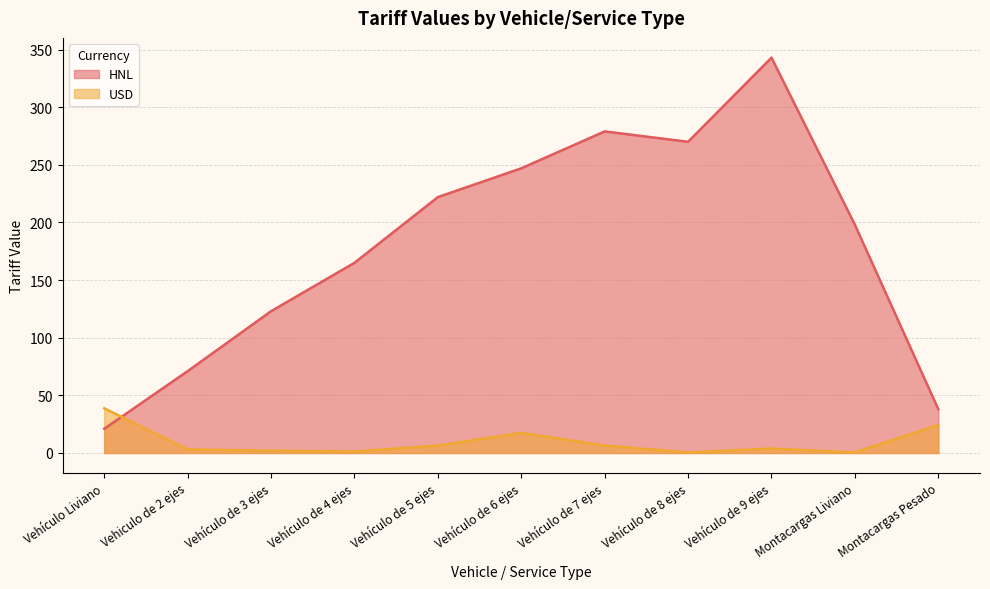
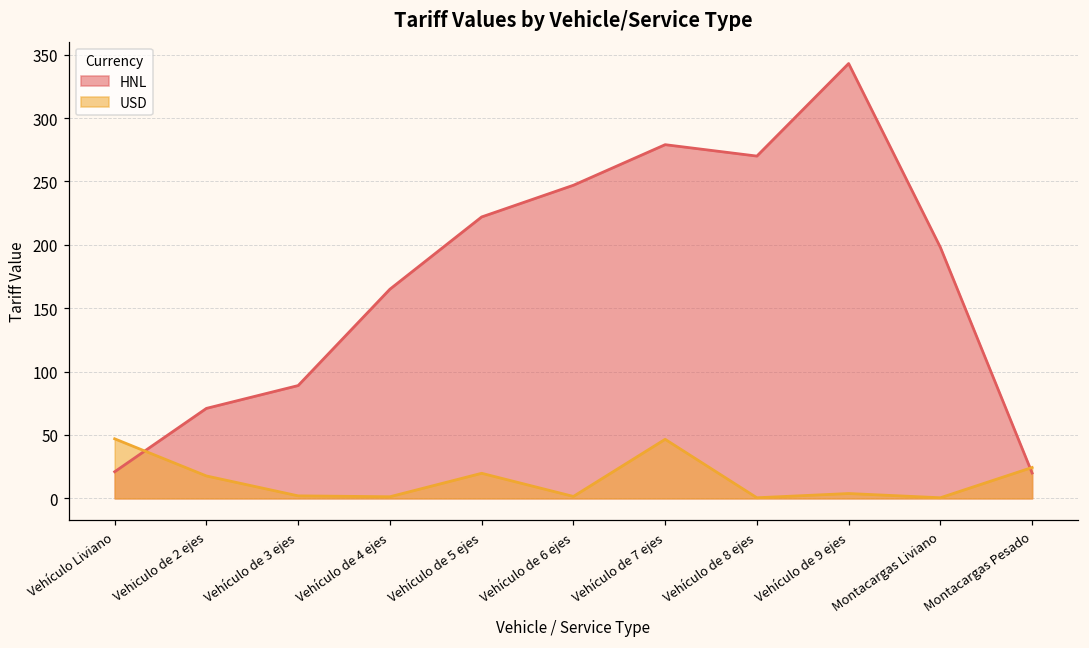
  {
    "HNL": {
      "Vehículo Liviano": 21,
      "Vehiculo de 2 ejes": 71,
-     "Vehículo de 3 ejes": 123,
+     "Vehículo de 3 ejes": 89,
      "Vehículo de 4 ejes": 165,
      "Vehículo de 5 ejes": 222,
      "Vehículo de 6 ejes": 247,
      "Vehículo de 7 ejes": 279,
      "Vehículo de 8 ejes": 270,
      "Vehículo de 9 ejes": 343,
      "Montacargas Liviano": 198,
-     "Montacargas Pesado": 38
+     "Montacargas Pesado": 20
    },
    "USD": {
-     "Vehículo Liviano": 39,
-     "Vehiculo de 2 ejes": 3,
+     "Vehículo Liviano": 47,
+     "Vehiculo de 2 ejes": 18,
      "Vehículo de 3 ejes": 2,
      "Vehículo de 4 ejes": 1,
-     "Vehículo de 5 ejes": 6,
-     "Vehículo de 6 ejes": 17,
-     "Vehículo de 7 ejes": 6,
+     "Vehículo de 5 ejes": 20,
+     "Vehículo de 6 ejes": 2,
+     "Vehículo de 7 ejes": 47,
      "Vehículo de 8 ejes": 1,
      "Vehículo de 9 ejes": 4,
      "Montacargas Liviano": 1,
      "Montacargas Pesado": 24
    }
  }
